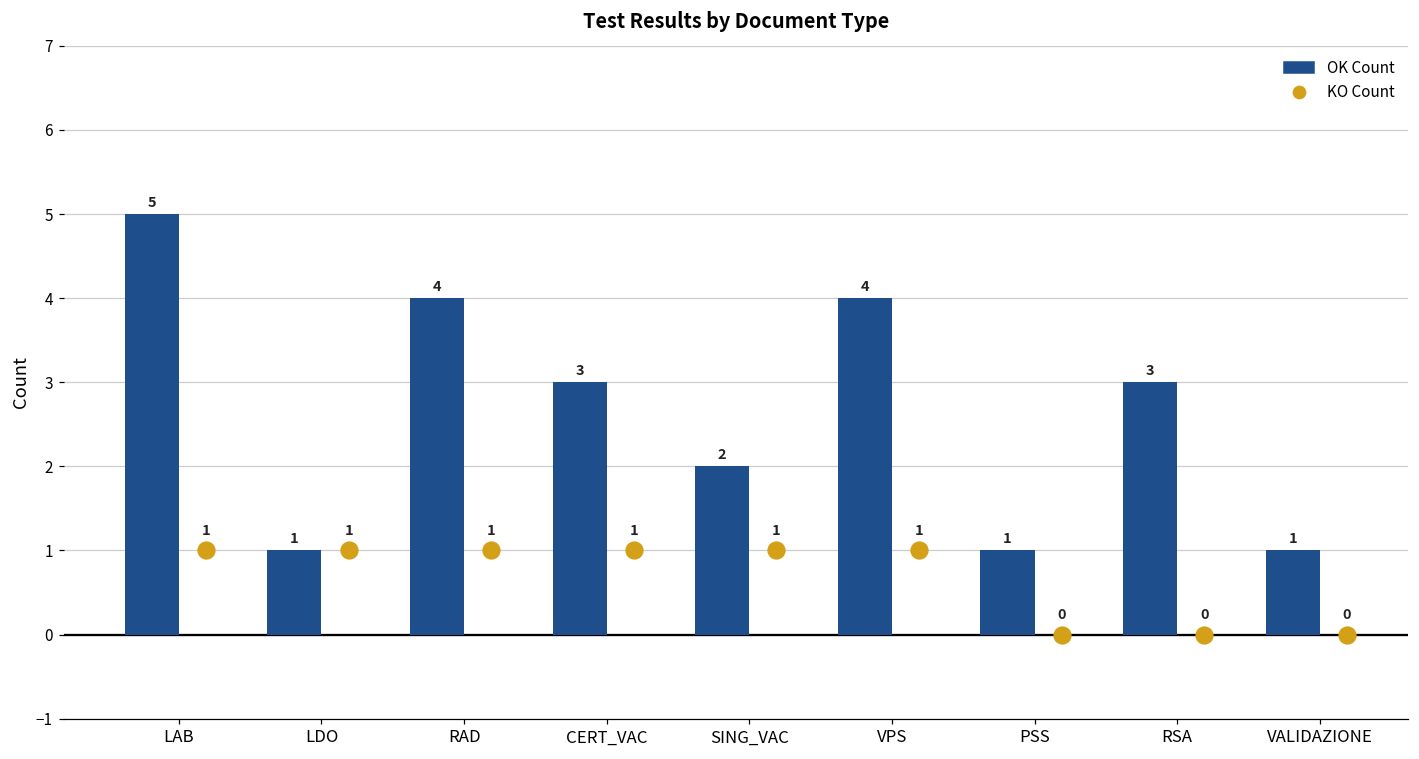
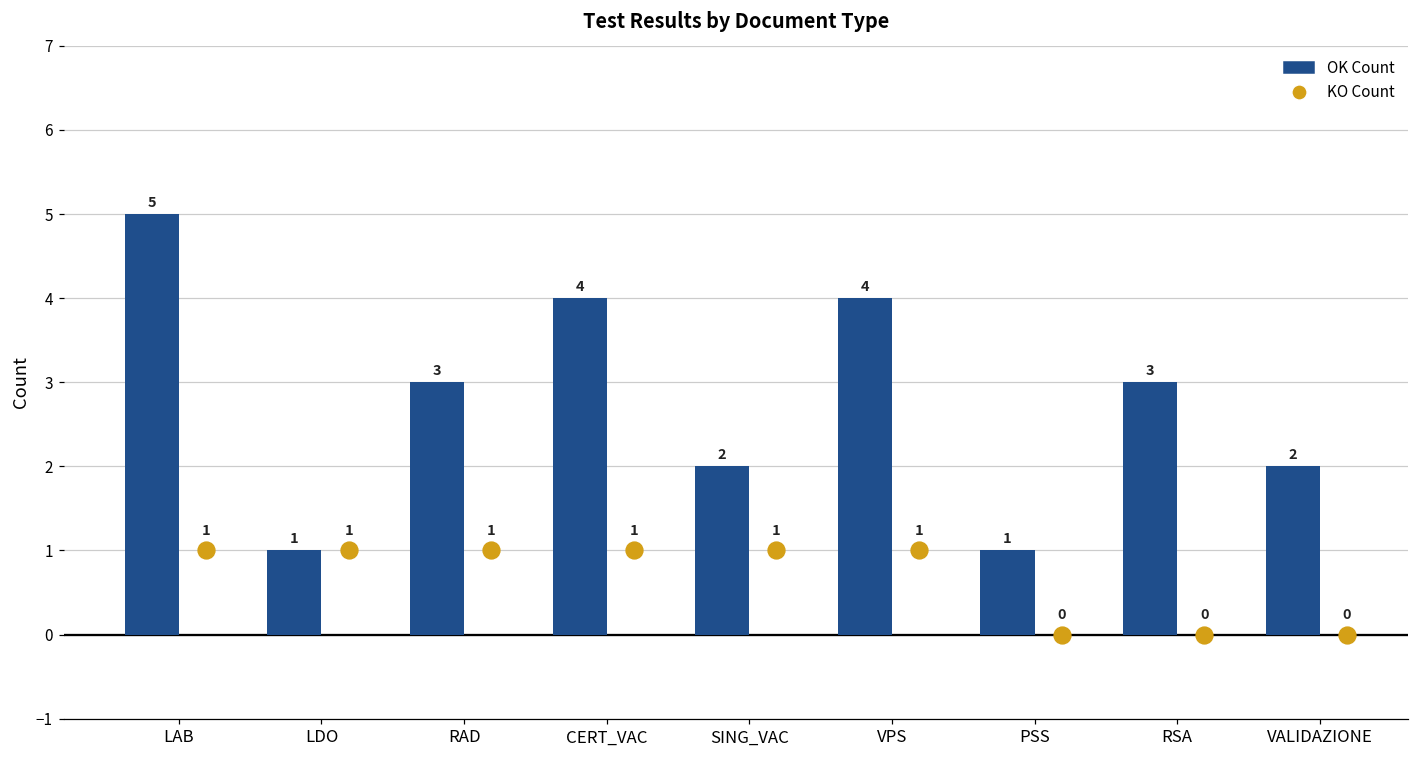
  {
    "OK Count": {
      "LAB": 5,
      "LDO": 1,
-     "RAD": 4,
-     "CERT_VAC": 3,
+     "RAD": 3,
+     "CERT_VAC": 4,
      "SING_VAC": 2,
      "VPS": 4,
      "PSS": 1,
      "RSA": 3,
-     "VALIDAZIONE": 1
+     "VALIDAZIONE": 2
    }
  }
